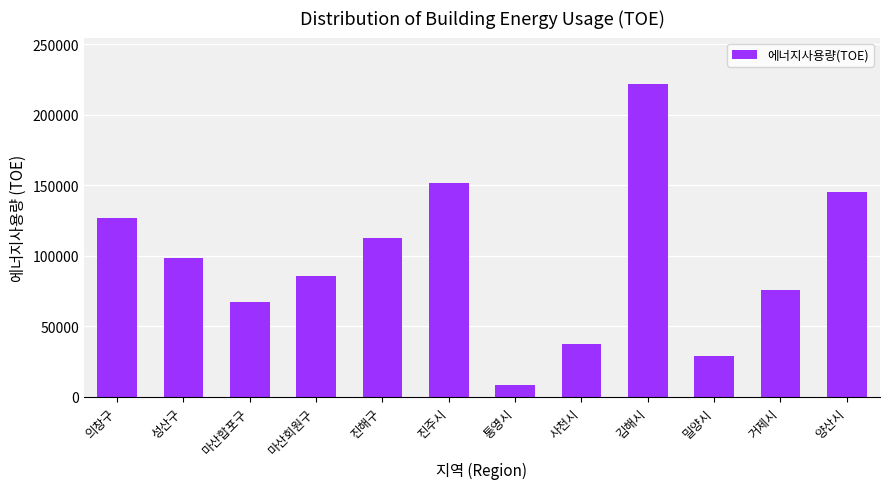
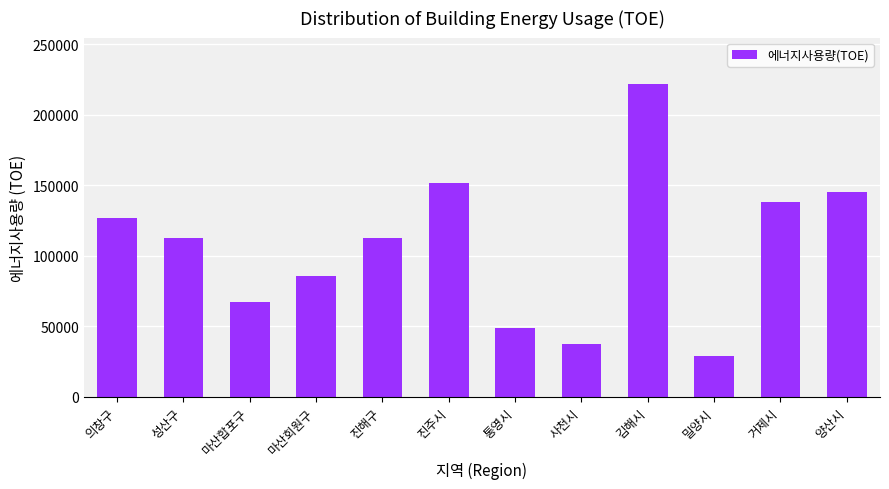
  {
    "의창구": 127000,
-   "성산구": 98000,
+   "성산구": 113000,
    "마산합포구": 67000,
    "마산회원구": 85000,
    "진해구": 112000,
    "진주시": 152000,
-   "통영시": 8000,
+   "통영시": 49000,
    "사천시": 37000,
    "김해시": 222000,
    "밀양시": 29000,
-   "거제시": 76000,
+   "거제시": 138000,
    "양산시": 145000
  }
